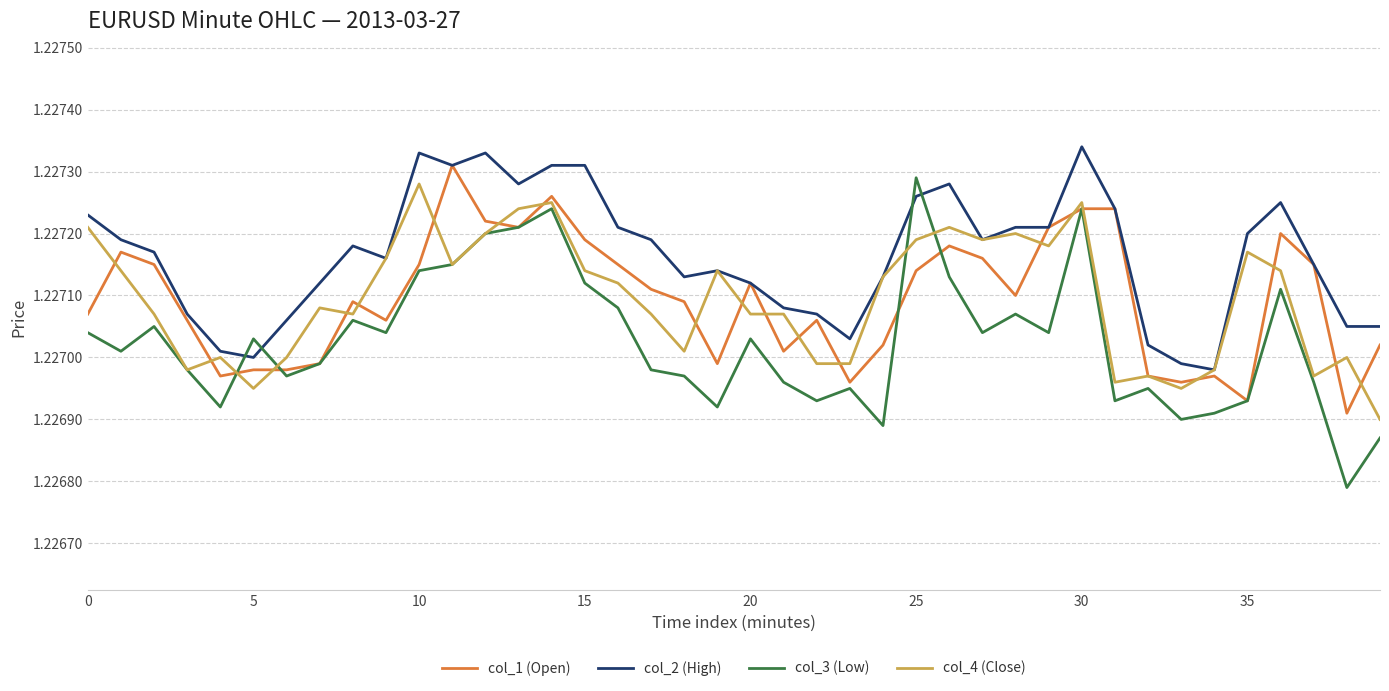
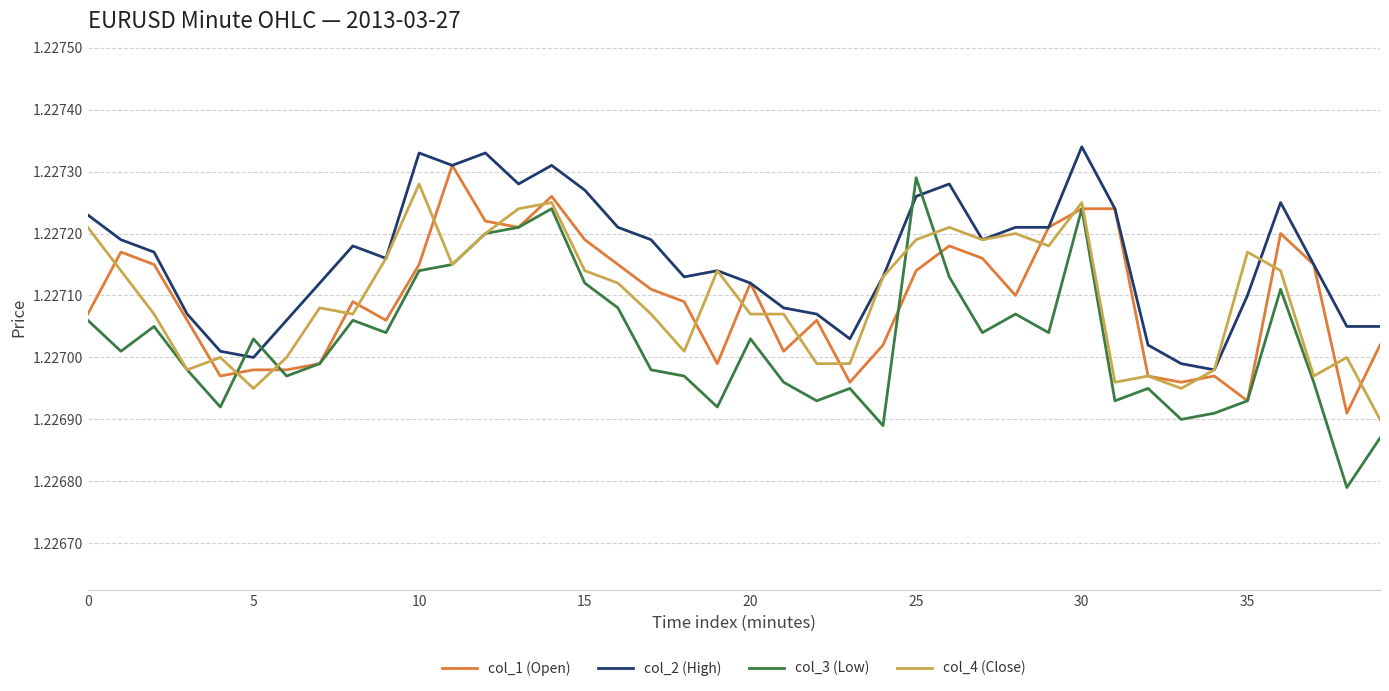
  {
    "col_2 (High)": {
      "0": 1.22723,
      "5": 1.22700,
      "10": 1.22733,
-     "15": 1.22731,
+     "15": 1.22727,
      "25": 1.22726,
      "30": 1.22734,
-     "35": 1.2272
+     "35": 1.2271
    },
    "col_3 (Low)": {
-     "0": 1.22704,
+     "0": 1.22706,
      "5": 1.22703,
      "10": 1.22714,
      "15": 1.22712,
      "20": 1.22703,
      "25": 1.22729
    }
  }
